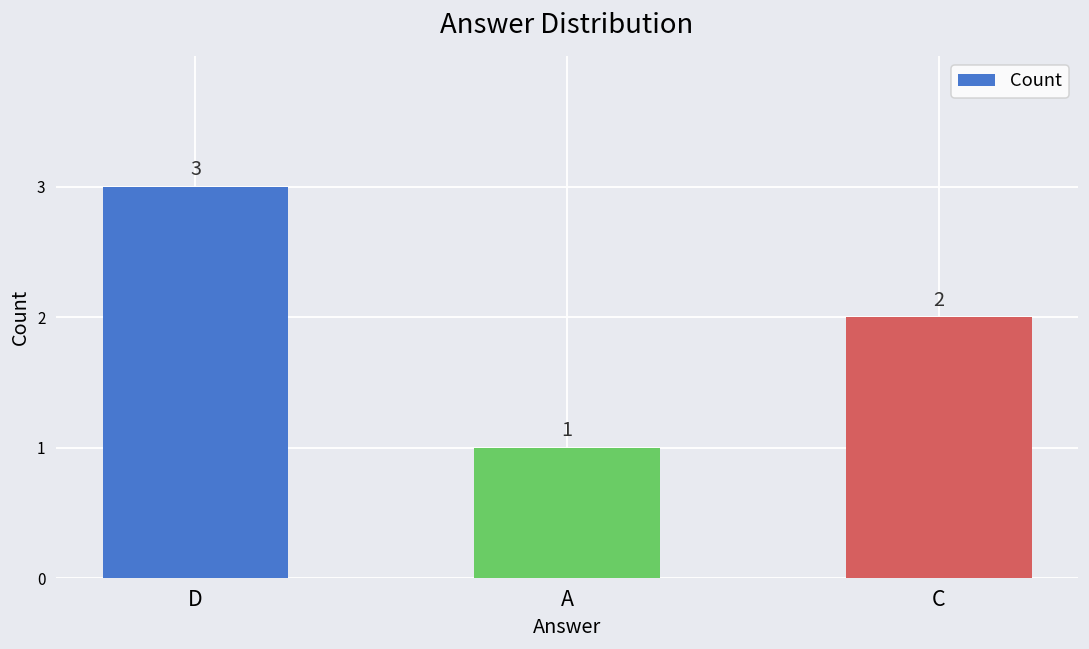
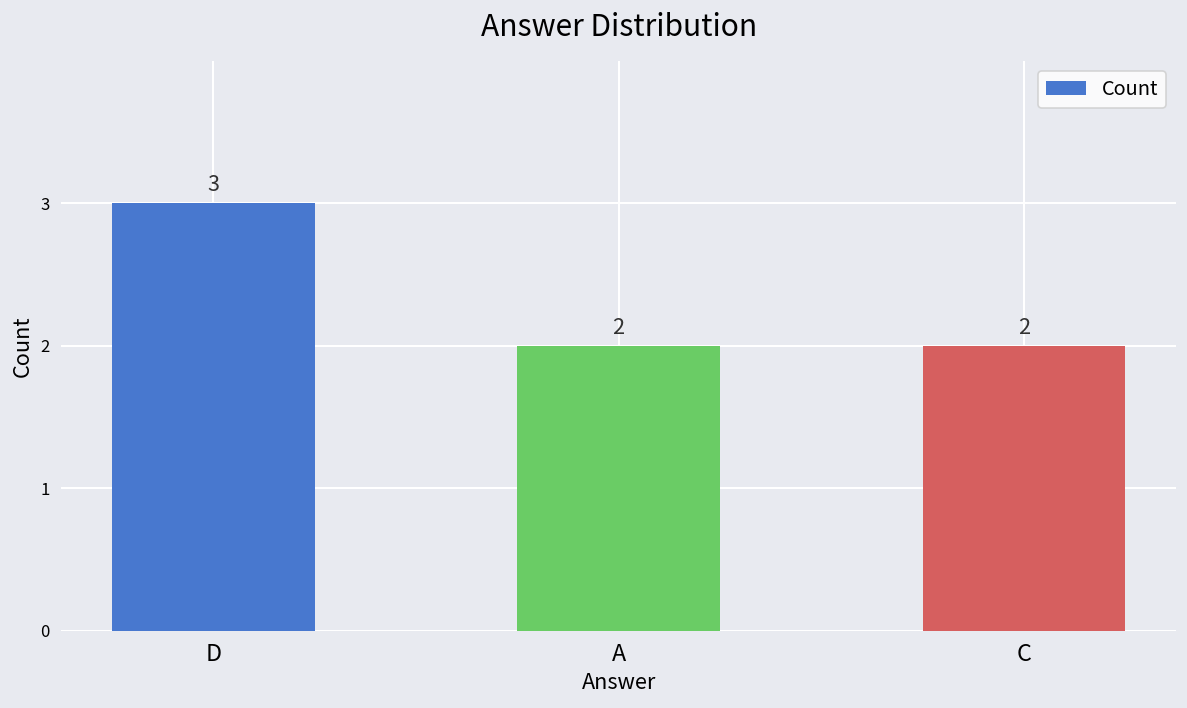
  {
    "D": 3,
-   "A": 1,
+   "A": 2,
    "C": 2
  }
